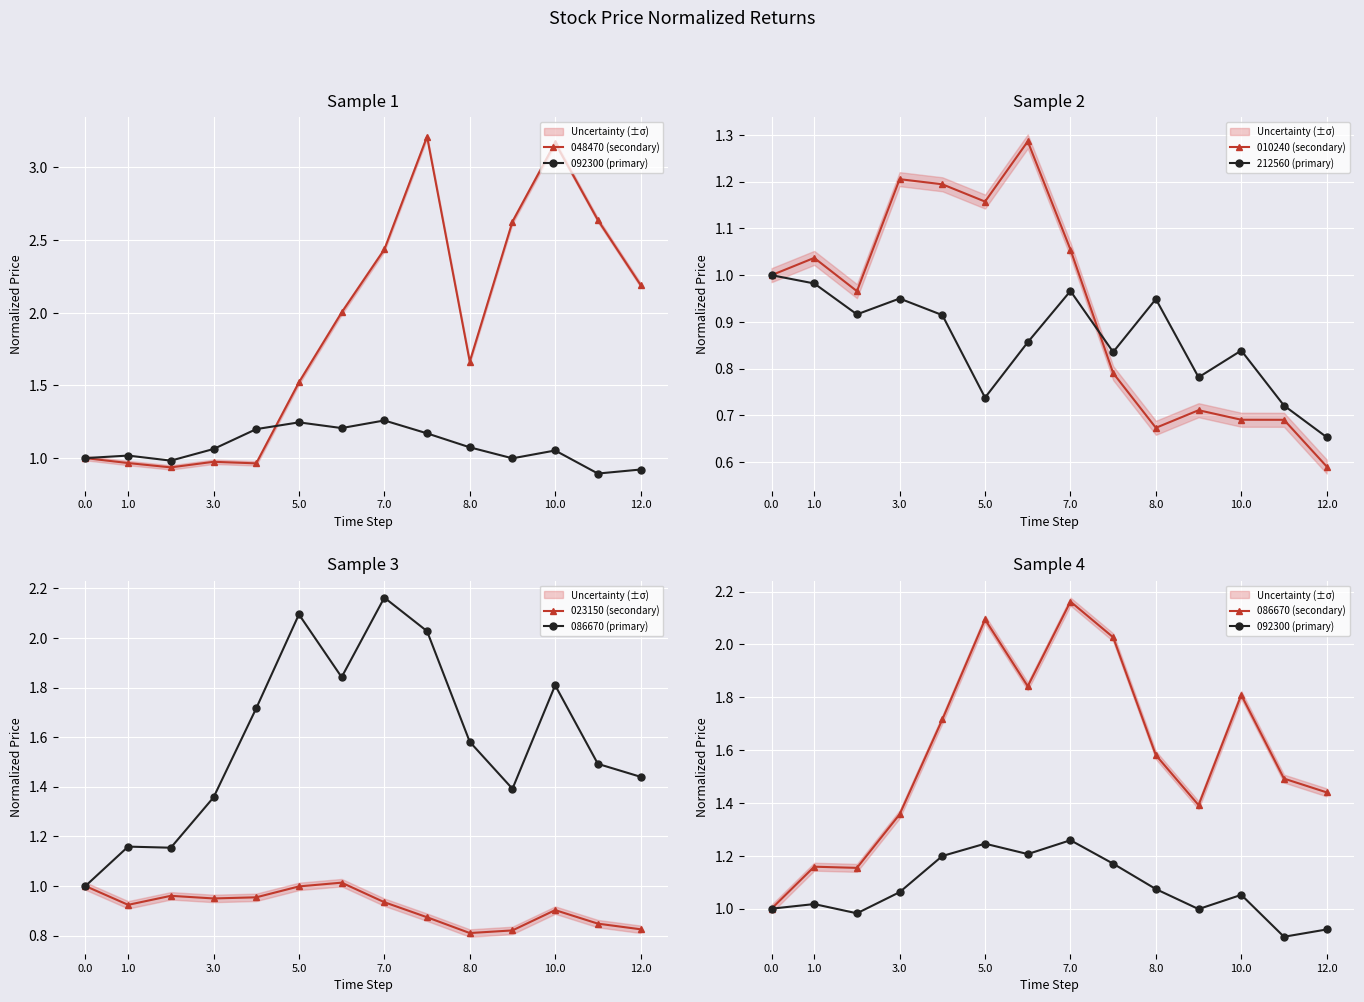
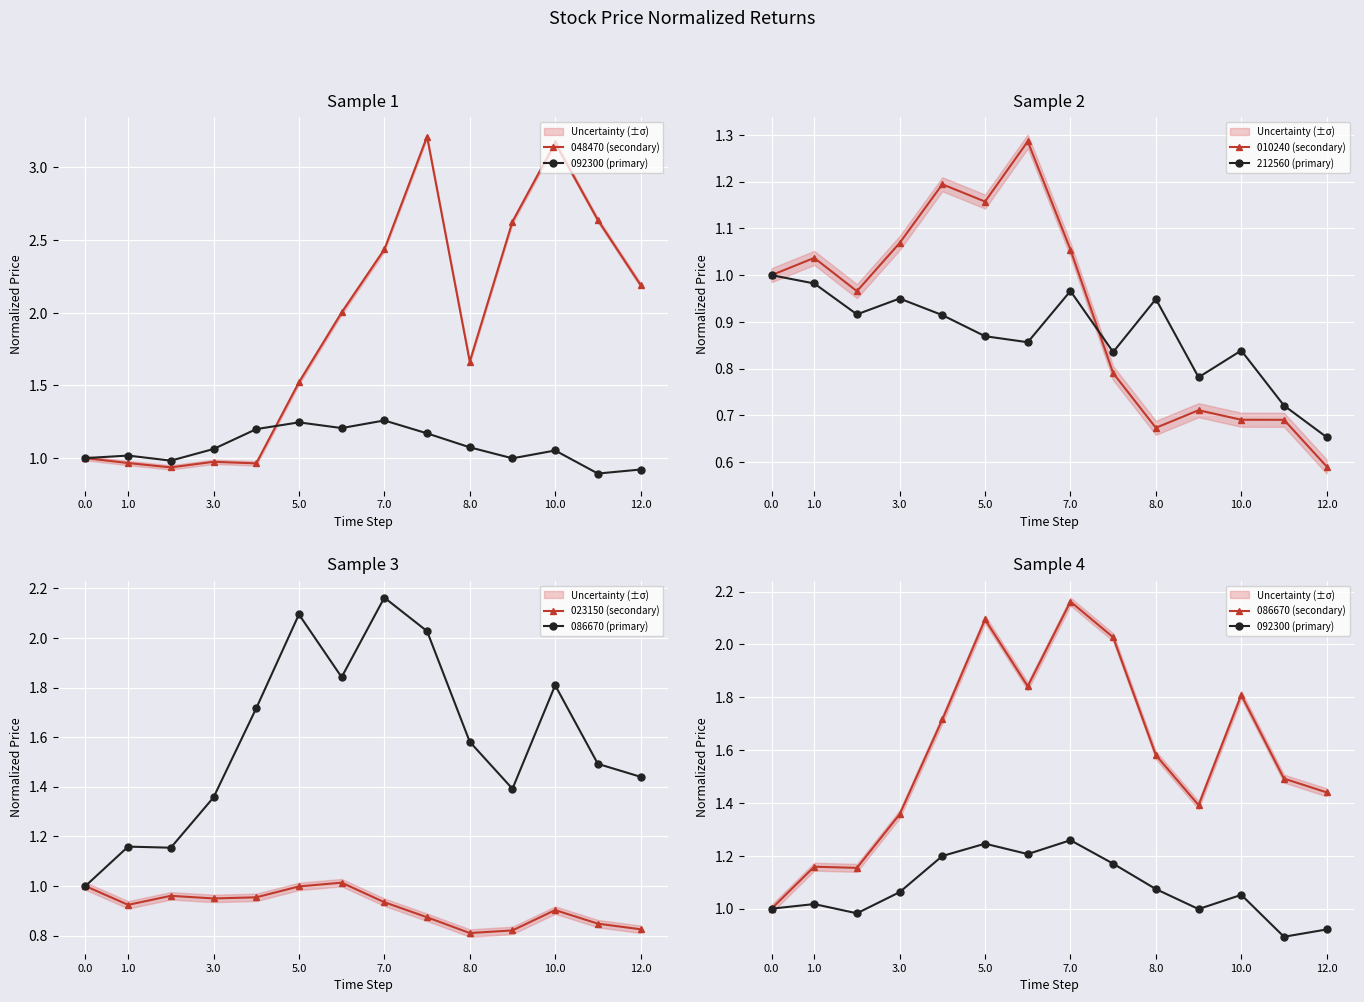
  {
    "Sample 1": {
      "092300 (primary)": {
        "1.0": 1.02,
        "3.0": 1.06,
        "5.0": 1.25,
        "7.0": 1.26,
        "8.0": 1.07,
        "10.0": 1.05,
        "12.0": 0.92
      }
    },
    "Sample 2": {
      "010240 (secondary)": {
        "1.0": 1.04,
-       "3.0": 1.21,
+       "3.0": 1.07,
        "5.0": 1.16,
        "7.0": 1.05,
        "8.0": 0.67,
        "10.0": 0.69,
        "12.0": 0.59
      },
      "212560 (primary)": {
        "1.0": 0.98,
        "3.0": 0.95,
-       "5.0": 0.74,
+       "5.0": 0.87,
        "7.0": 0.97,
        "8.0": 0.95,
        "10.0": 0.84,
        "12.0": 0.65
      }
    },
    "Sample 3": {
      "023150 (secondary)": {
        "1.0": 0.92,
        "3.0": 0.95,
        "5.0": 1.00,
        "7.0": 0.93,
        "8.0": 0.81,
        "10.0": 0.90,
        "12.0": 0.83
      },
      "086670 (primary)": {
        "1.0": 1.16,
        "3.0": 1.36,
        "5.0": 2.09,
        "7.0": 2.16,
        "8.0": 1.58,
        "10.0": 1.81,
        "12.0": 1.44
      }
    },
    "Sample 4": {
      "086670 (secondary)": {
        "1.0": 1.16,
        "3.0": 1.36,
        "5.0": 2.09,
        "7.0": 2.16,
        "8.0": 1.58,
        "10.0": 1.81,
        "12.0": 1.44
      },
      "092300 (primary)": {
        "1.0": 1.02,
        "3.0": 1.06,
        "5.0": 1.25,
        "7.0": 1.26,
        "8.0": 1.07,
        "10.0": 1.05,
        "12.0": 0.92
      }
    }
  }
